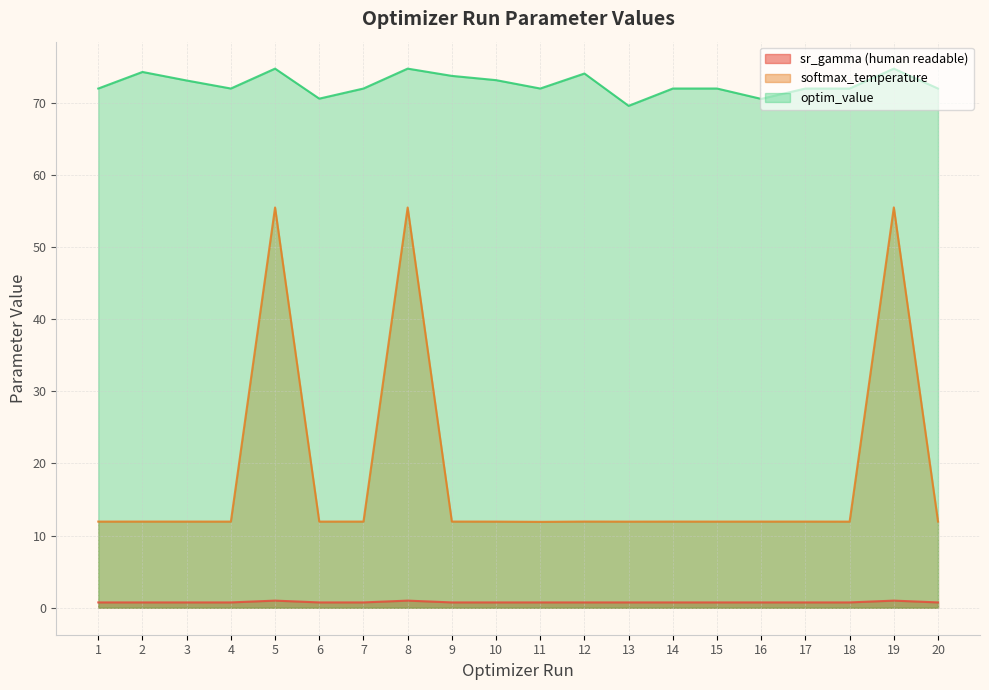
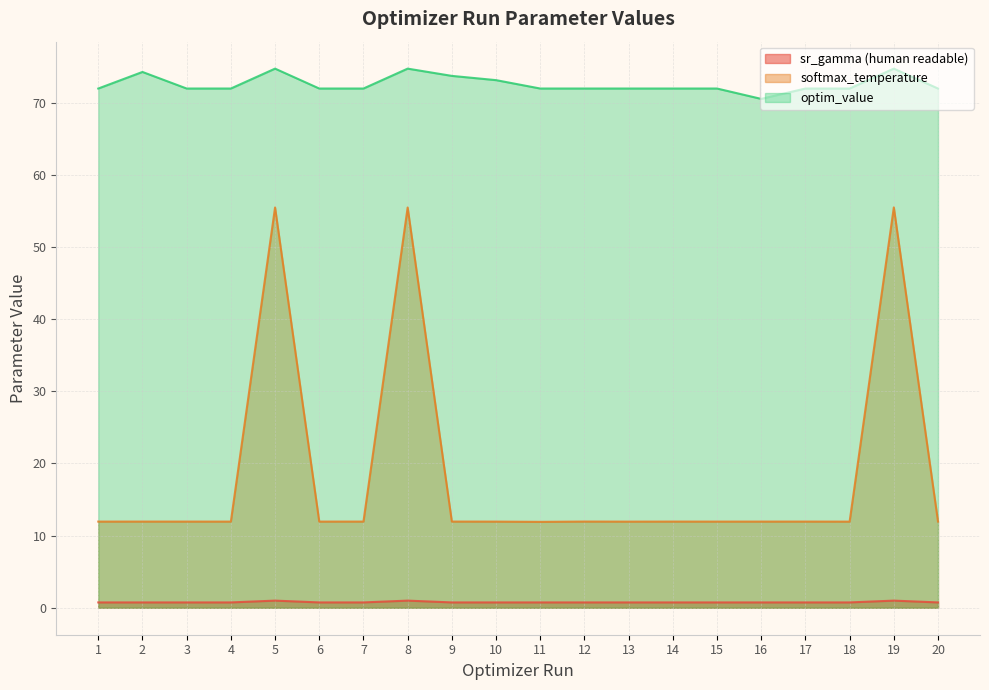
  {
    "optim_value": {
      "1": 72,
      "2": 74,
-     "3": 73,
+     "3": 72,
      "4": 72,
      "5": 75,
-     "6": 71,
+     "6": 72,
      "7": 72,
      "8": 75,
      "9": 74,
      "10": 73,
      "11": 72,
-     "12": 74,
-     "13": 70,
+     "12": 72,
+     "13": 72,
      "14": 72,
      "15": 72
    }
  }
